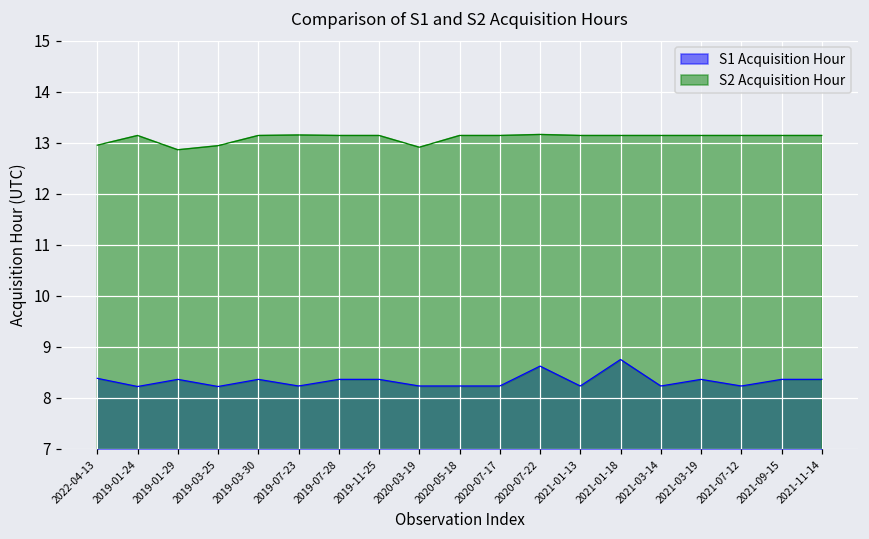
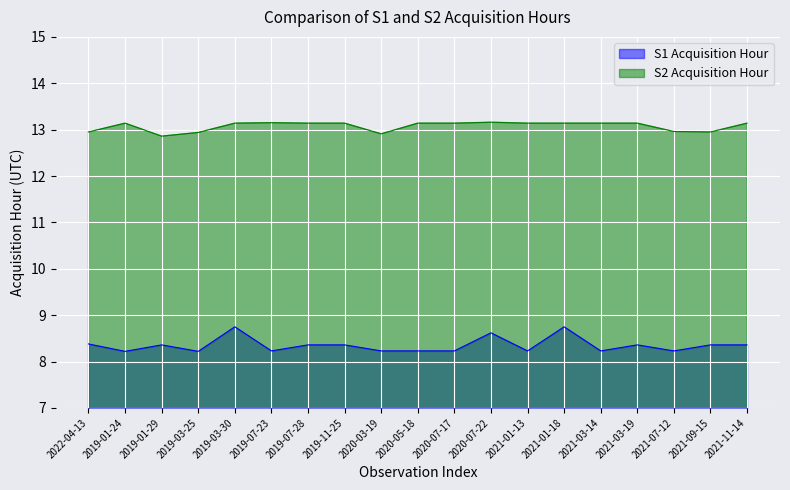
  {
    "S1 Acquisition Hour": {
      "2022-04-13": 8.4,
      "2019-01-24": 8.2,
      "2019-01-29": 8.4,
      "2019-03-25": 8.2,
-     "2019-03-30": 8.4,
+     "2019-03-30": 8.8,
      "2019-07-23": 8.2,
      "2019-07-28": 8.4,
      "2019-11-25": 8.4,
      "2020-03-19": 8.2,
      "2020-05-18": 8.2,
      "2020-07-17": 8.2,
      "2020-07-22": 8.6,
      "2021-01-13": 8.2,
      "2021-01-18": 8.8,
      "2021-03-14": 8.2,
      "2021-03-19": 8.4,
      "2021-07-12": 8.2,
      "2021-09-15": 8.4,
      "2021-11-14": 8.4
    },
    "S2 Acquisition Hour": {
      "2022-04-13": 13.0,
      "2019-01-24": 13.1,
      "2019-01-29": 12.9,
      "2019-03-25": 12.9,
      "2019-03-30": 13.1,
      "2019-07-23": 13.2,
      "2019-07-28": 13.1,
      "2019-11-25": 13.1,
      "2020-03-19": 12.9,
      "2020-05-18": 13.1,
      "2020-07-17": 13.1,
      "2020-07-22": 13.2,
      "2021-01-13": 13.1,
      "2021-01-18": 13.1,
      "2021-03-14": 13.1,
      "2021-03-19": 13.1,
-     "2021-07-12": 13.1,
-     "2021-09-15": 13.1,
+     "2021-07-12": 13.0,
+     "2021-09-15": 13.0,
      "2021-11-14": 13.1
    }
  }
